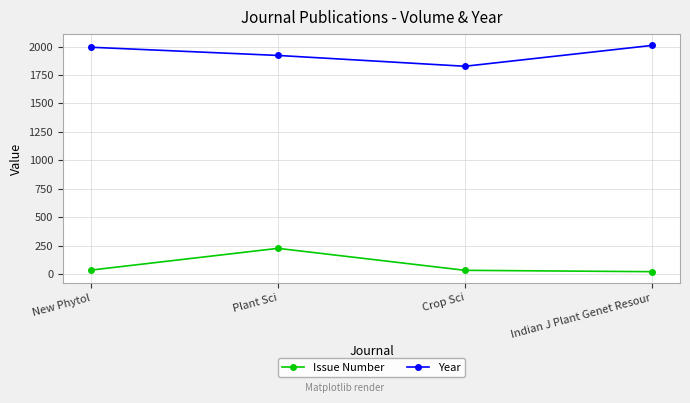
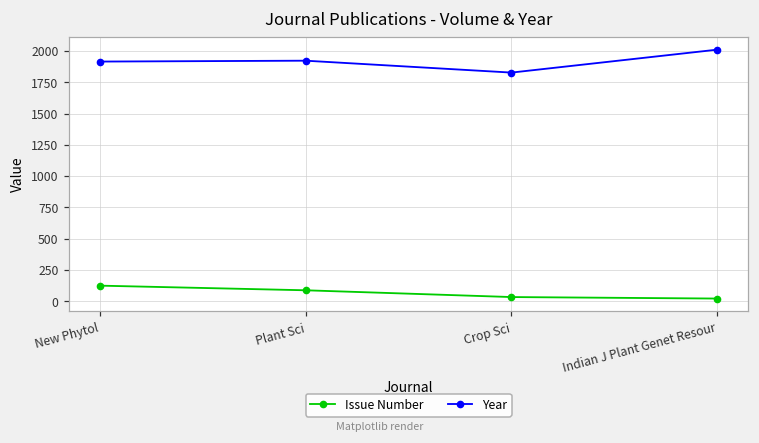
  {
    "Issue Number": {
-     "New Phytol": 40,
-     "Plant Sci": 230,
+     "New Phytol": 130,
+     "Plant Sci": 90,
      "Crop Sci": 40,
      "Indian J Plant Genet Resour": 20
    },
    "Year": {
-     "New Phytol": 1990,
+     "New Phytol": 1920,
      "Plant Sci": 1920,
      "Crop Sci": 1830,
      "Indian J Plant Genet Resour": 2010
    }
  }
